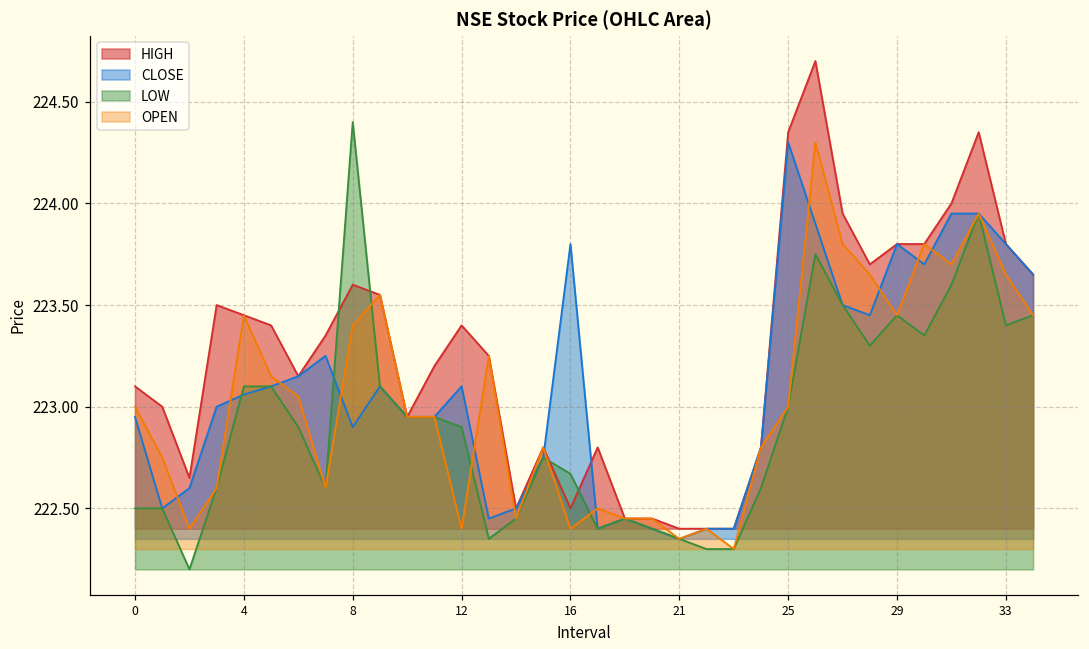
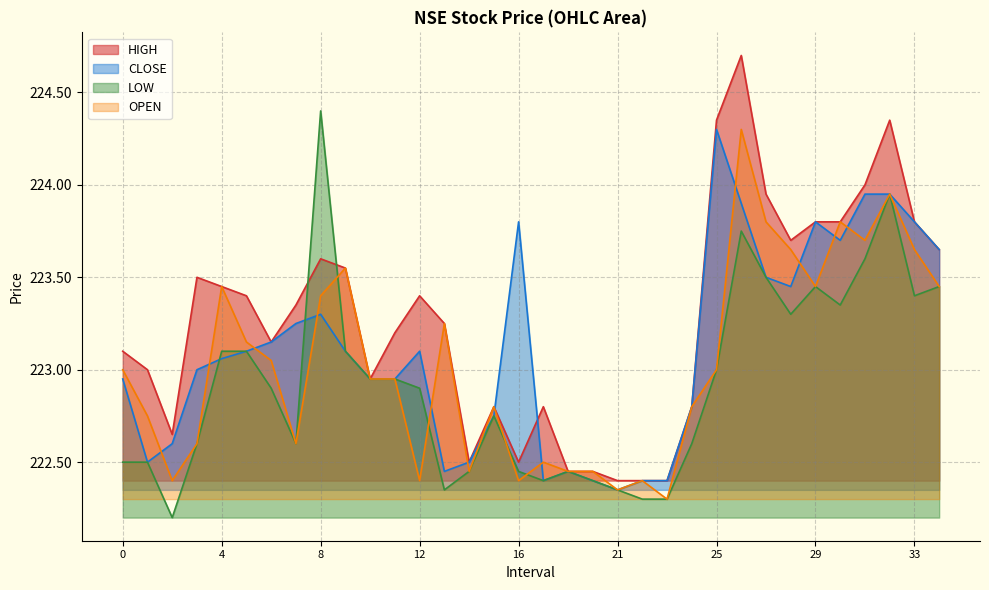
  {
    "HIGH": {
      "0": 223.10,
      "8": 223.60,
      "12": 223.40,
      "16": 222.50
    },
    "CLOSE": {
      "0": 222.95,
      "4": 223.06,
-     "8": 222.9,
+     "8": 223.3,
      "12": 223.1,
      "16": 223.8
    },
    "LOW": {
      "0": 222.50,
      "4": 223.10,
      "8": 224.40,
      "12": 222.90,
-     "16": 222.67
+     "16": 222.45
    },
    "OPEN": {
      "0": 223.00,
      "8": 223.40,
      "12": 222.40,
      "16": 222.40
    }
  }
